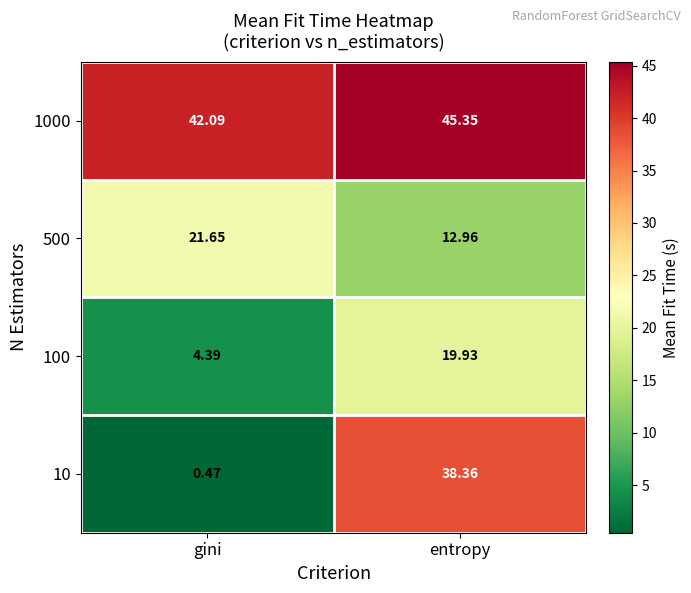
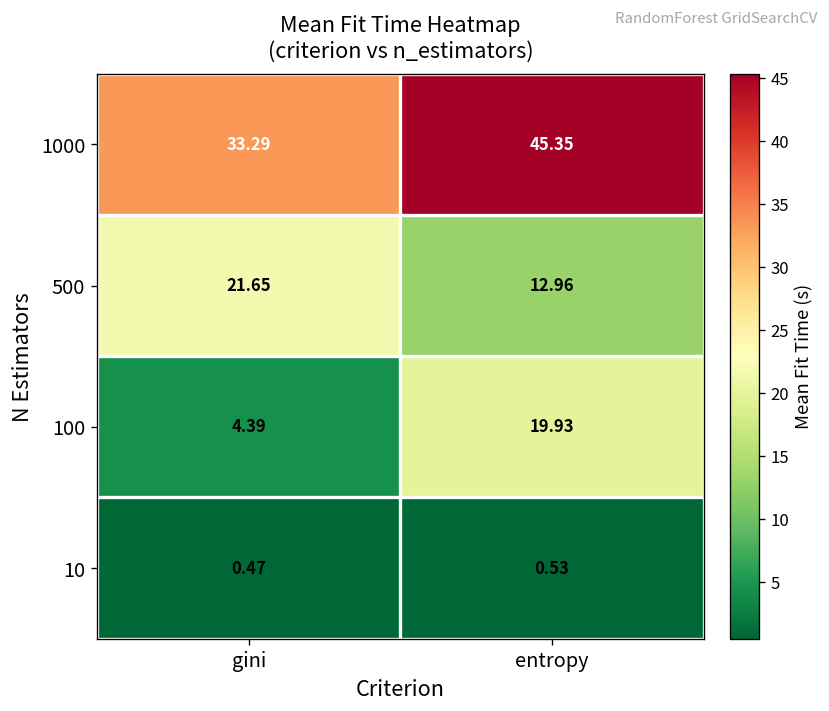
  {
    "1000": {
-     "gini": 42.09,
+     "gini": 33.29,
      "entropy": 45.35
    },
    "500": {
      "gini": 21.65,
      "entropy": 12.96
    },
    "100": {
      "gini": 4.39,
      "entropy": 19.93
    },
    "10": {
      "gini": 0.47,
-     "entropy": 38.36
+     "entropy": 0.53
    }
  }
